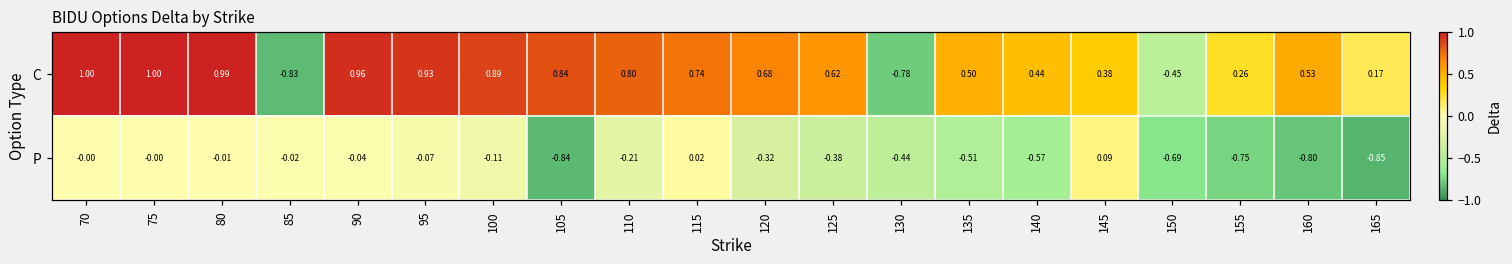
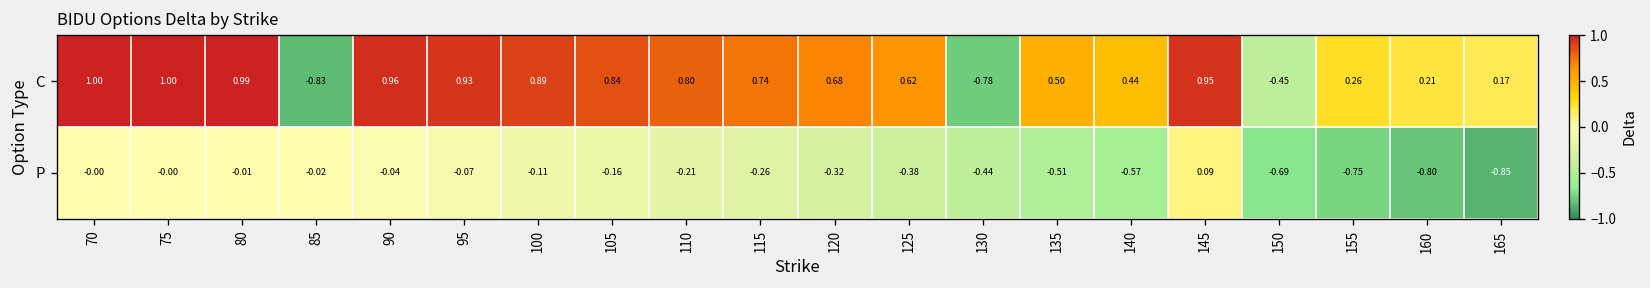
  {
    "C": {
      "70": 1.00,
      "75": 1.00,
      "80": 0.99,
      "85": -0.83,
      "90": 0.96,
      "95": 0.93,
      "100": 0.89,
      "105": 0.84,
      "110": 0.80,
      "115": 0.74,
      "120": 0.68,
      "125": 0.62,
      "130": -0.78,
      "135": 0.50,
      "140": 0.44,
-     "145": 0.38,
+     "145": 0.95,
      "150": -0.45,
      "155": 0.26,
-     "160": 0.53,
+     "160": 0.21,
      "165": 0.17
    },
    "P": {
      "70": -0.00,
      "75": -0.00,
      "80": -0.01,
      "85": -0.02,
      "90": -0.04,
      "95": -0.07,
      "100": -0.11,
-     "105": -0.84,
+     "105": -0.16,
      "110": -0.21,
-     "115": 0.02,
+     "115": -0.26,
      "120": -0.32,
      "125": -0.38,
      "130": -0.44,
      "135": -0.51,
      "140": -0.57,
      "145": 0.09,
      "150": -0.69,
      "155": -0.75,
      "160": -0.80,
      "165": -0.85
    }
  }
